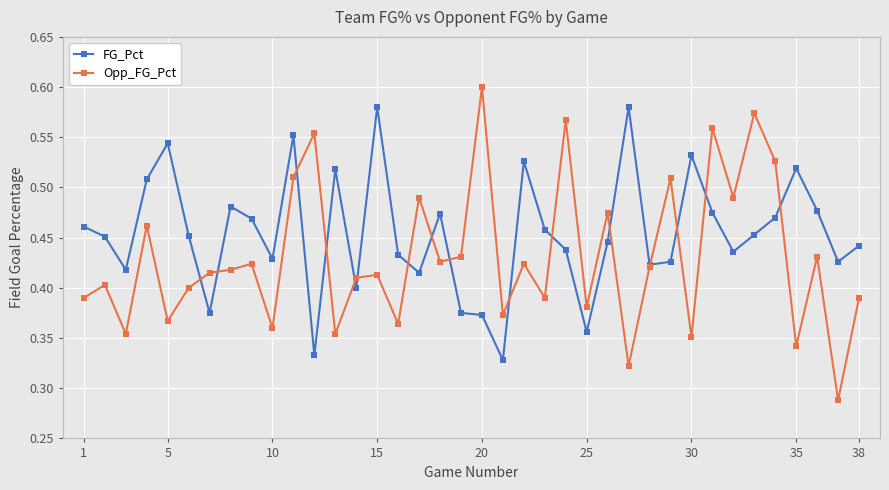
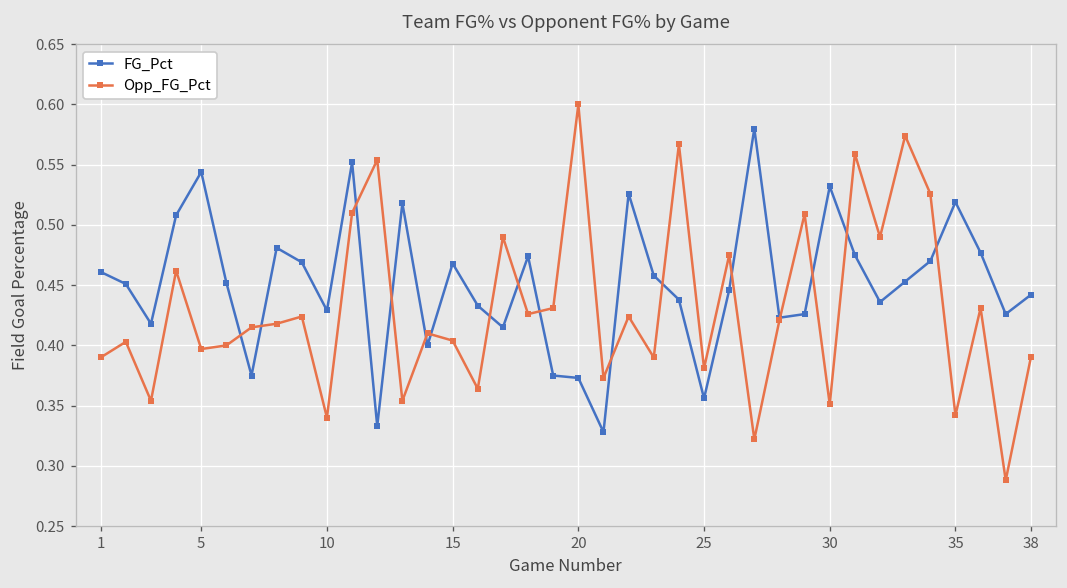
  {
    "FG_Pct": {
      "1": 0.461,
      "5": 0.544,
      "10": 0.429,
-     "15": 0.580,
+     "15": 0.468,
      "20": 0.373,
      "25": 0.356,
      "30": 0.532,
      "35": 0.519,
      "38": 0.442
    },
    "Opp_FG_Pct": {
      "1": 0.390,
-     "5": 0.367,
-     "10": 0.36,
-     "15": 0.413,
+     "5": 0.397,
+     "10": 0.34,
+     "15": 0.404,
      "20": 0.600,
      "25": 0.381,
      "30": 0.351,
      "35": 0.342,
      "38": 0.390
    }
  }
